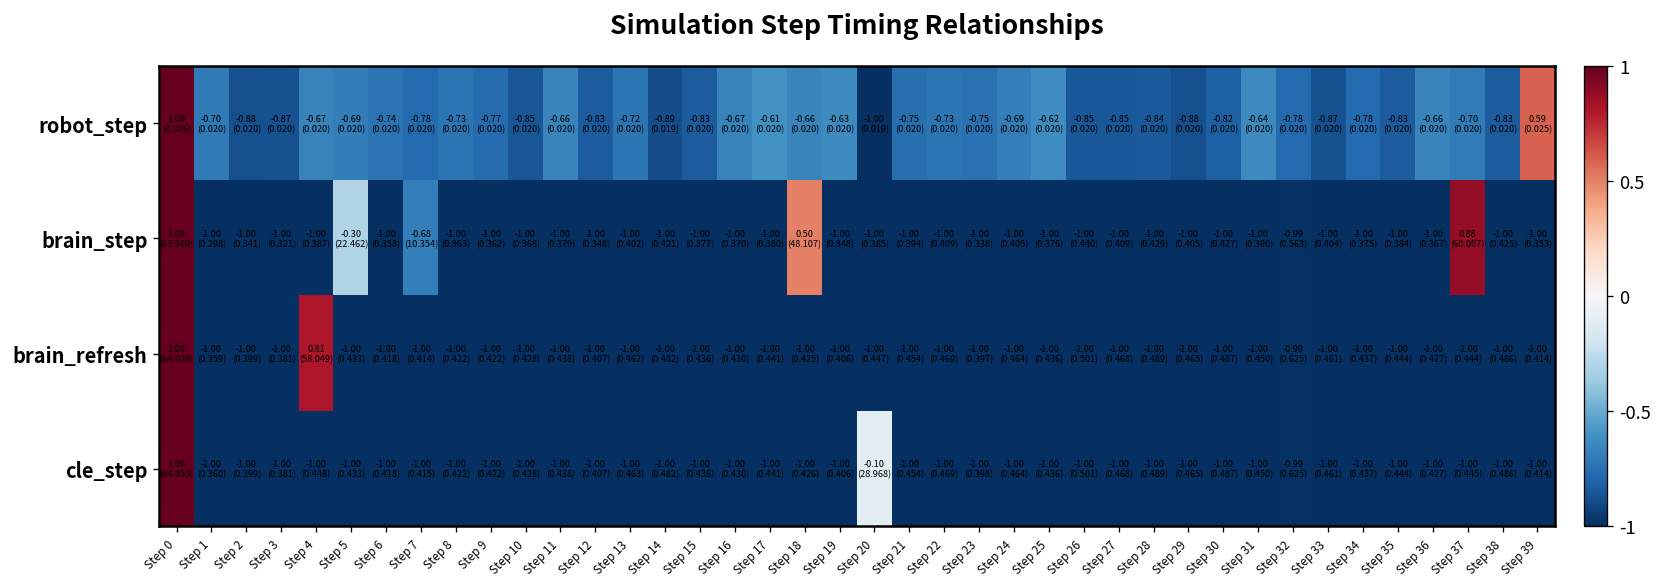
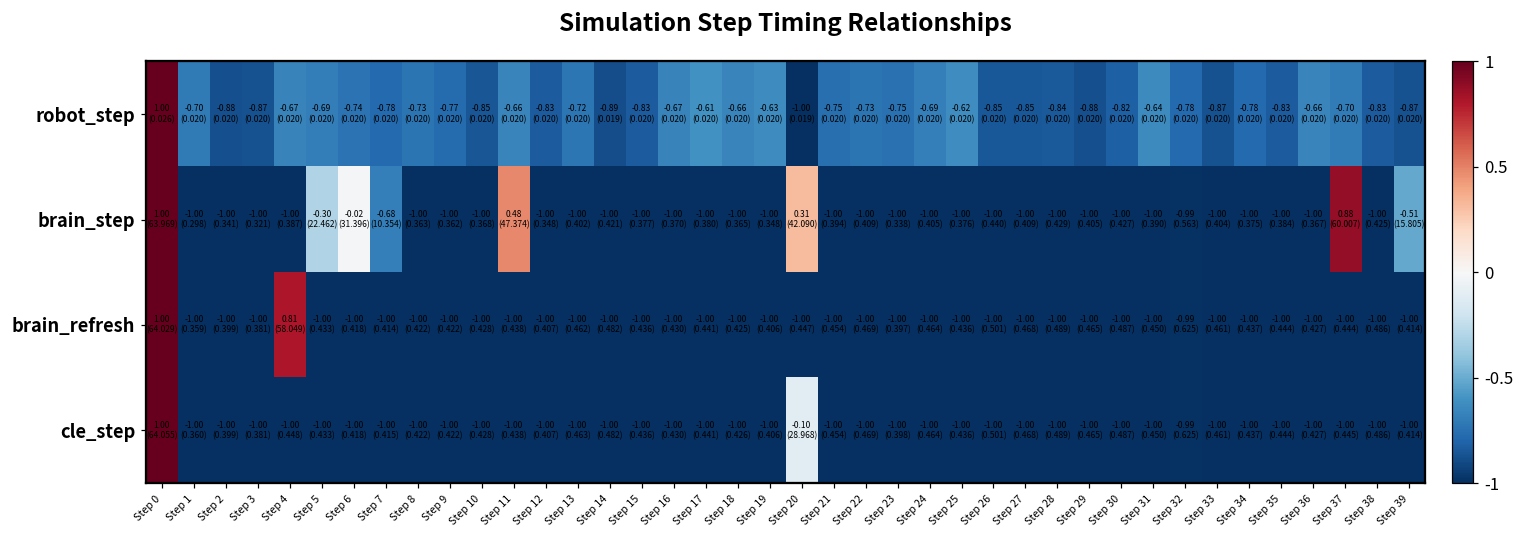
  {
    "robot_step": {
-     "Step 39": "0.59 (0.025)"
+     "Step 39": "-0.87 (0.020)"
    },
    "brain_step": {
-     "Step 6": "-1.00 (0.358)",
-     "Step 11": "-1.00 (0.379)",
-     "Step 18": "0.50 (48.107)",
-     "Step 20": "-1.00 (0.385)",
-     "Step 39": "-1.00 (0.353)"
+     "Step 6": "-0.02 (31.396)",
+     "Step 11": "0.48 (47.374)",
+     "Step 18": "-1.00 (0.365)",
+     "Step 20": "0.31 (42.090)",
+     "Step 39": "-0.51 (15.805)"
    }
  }
